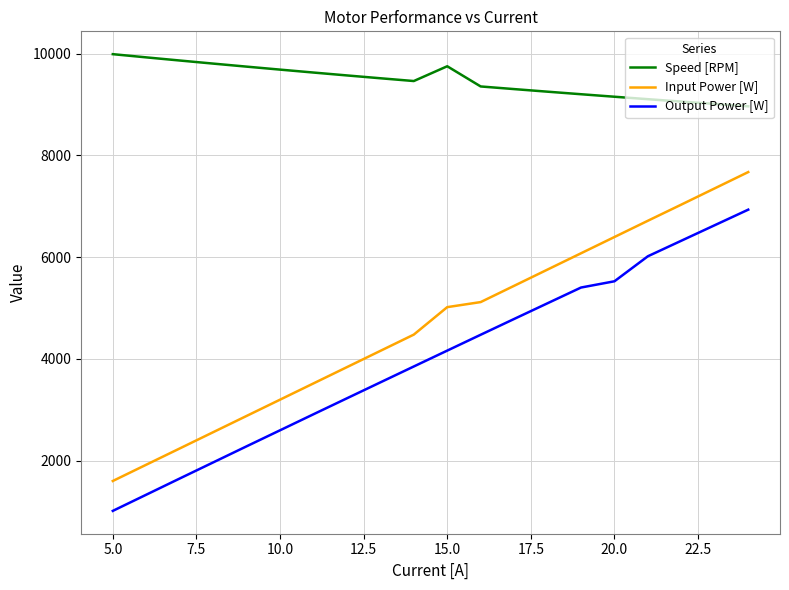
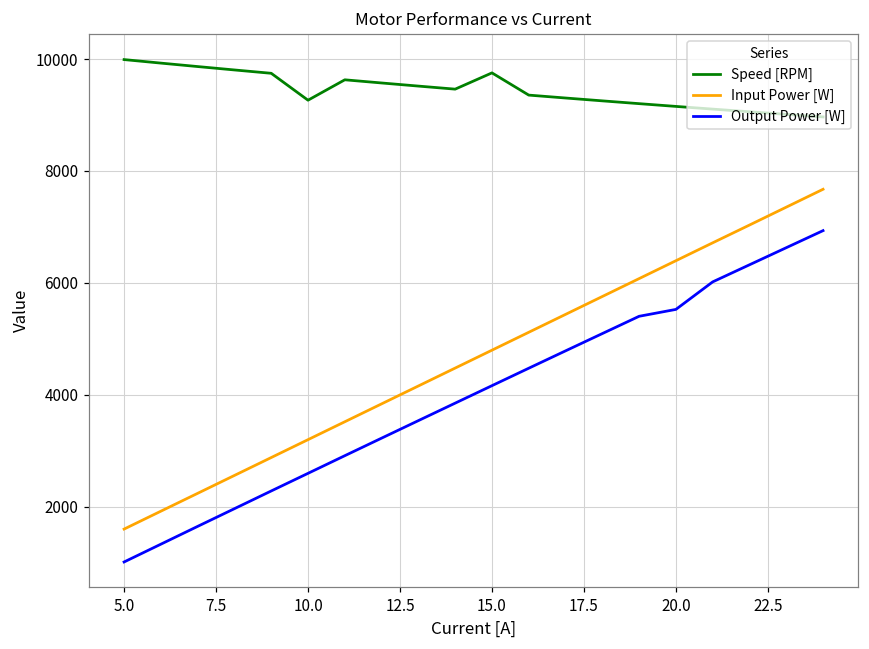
  {
    "Speed [RPM]": {
      "5.0": 10000,
-     "10.0": 9700,
+     "10.0": 9300,
      "15.0": 9800,
      "20.0": 9200
    },
    "Input Power [W]": {
      "5.0": 1600,
      "10.0": 3200,
-     "15.0": 5000,
+     "15.0": 4800,
      "20.0": 6400
    },
    "Output Power [W]": {
      "5.0": 1000,
      "10.0": 2600,
      "15.0": 4200,
      "20.0": 5500
    }
  }
